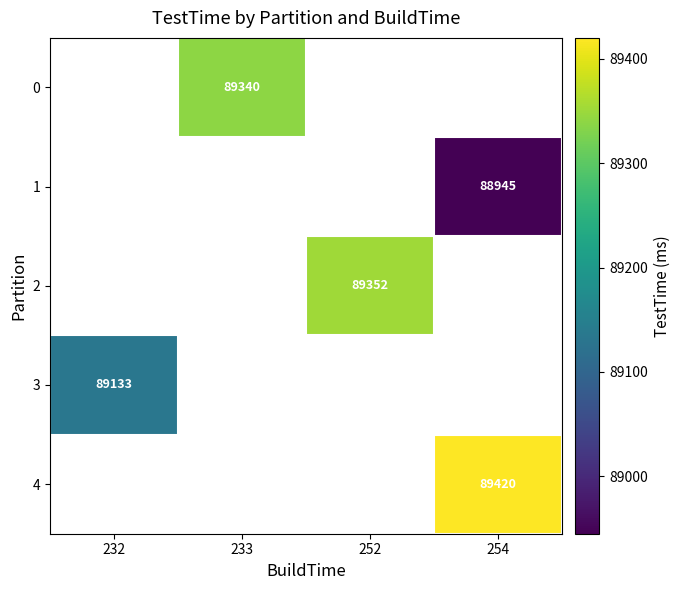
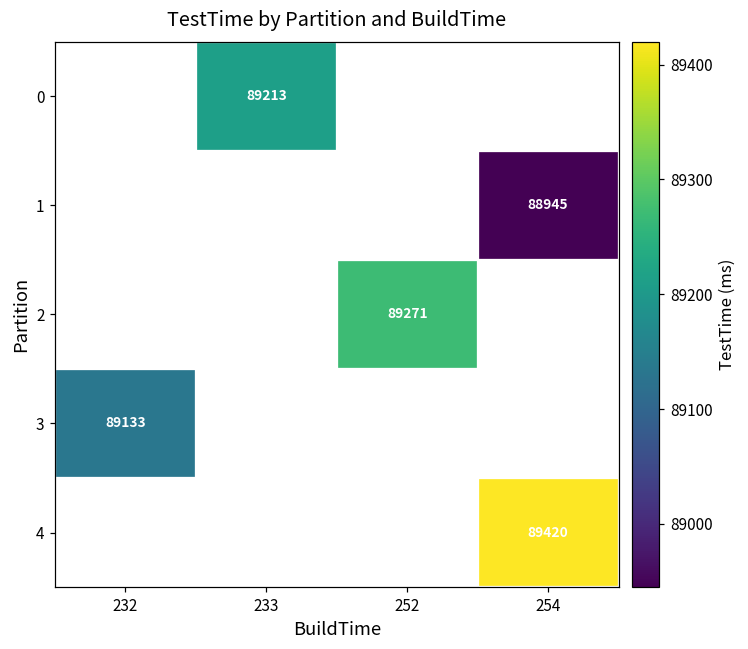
  {
    "0": {
-     "233": 89340
+     "233": 89213
    },
    "1": {
      "254": 88945
    },
    "2": {
-     "252": 89352
+     "252": 89271
    },
    "3": {
      "232": 89133
    },
    "4": {
      "254": 89420
    }
  }
